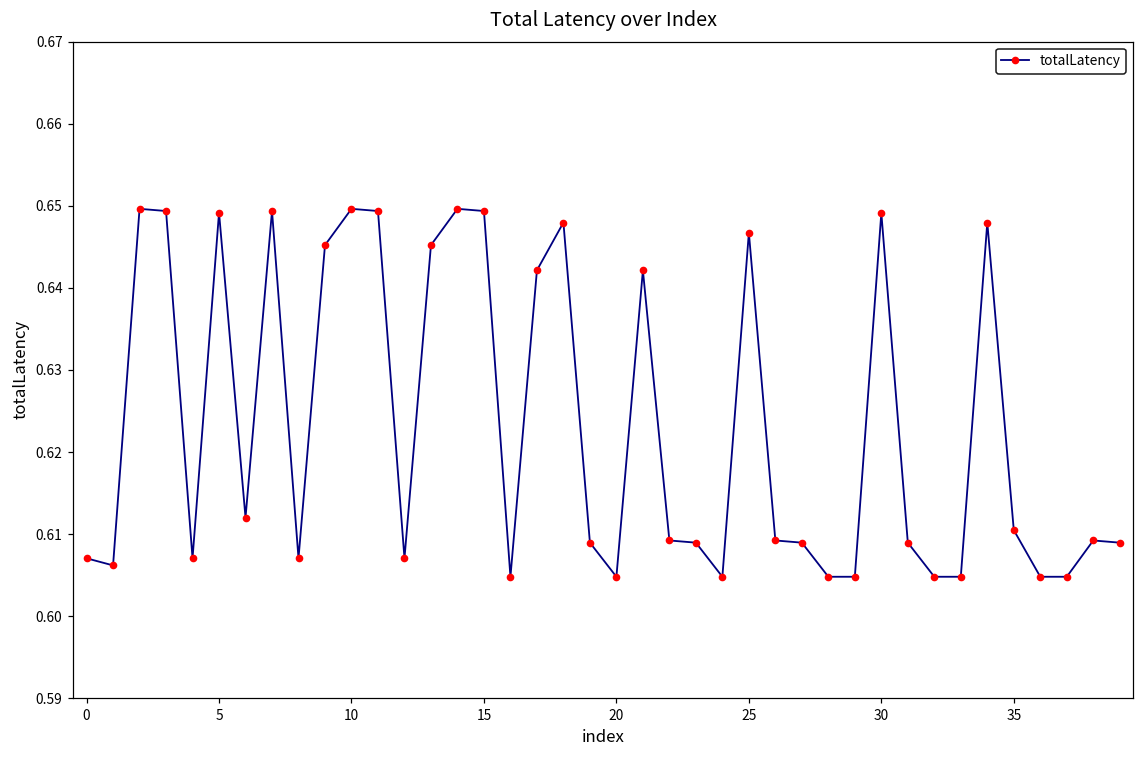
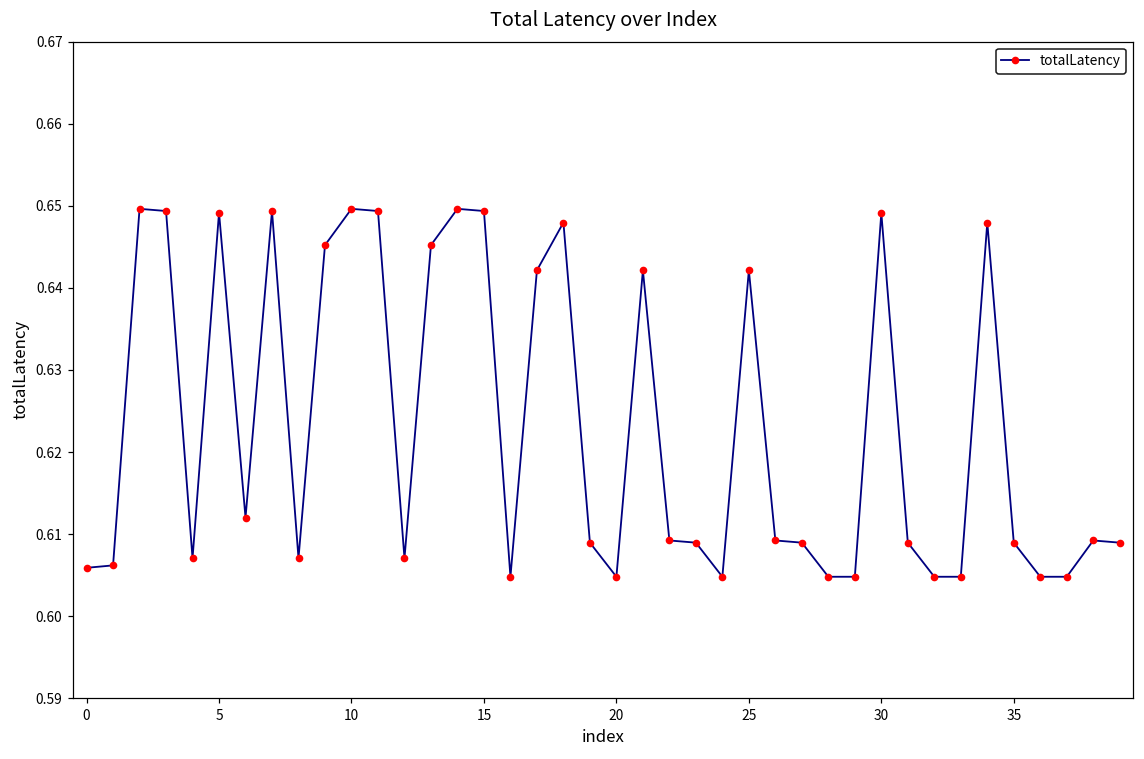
  {
-   "0": 0.607,
+   "0": 0.606,
    "5": 0.649,
    "10": 0.650,
    "15": 0.649,
    "20": 0.605,
-   "25": 0.647,
+   "25": 0.642,
    "30": 0.649,
-   "35": 0.610
+   "35": 0.609
  }
